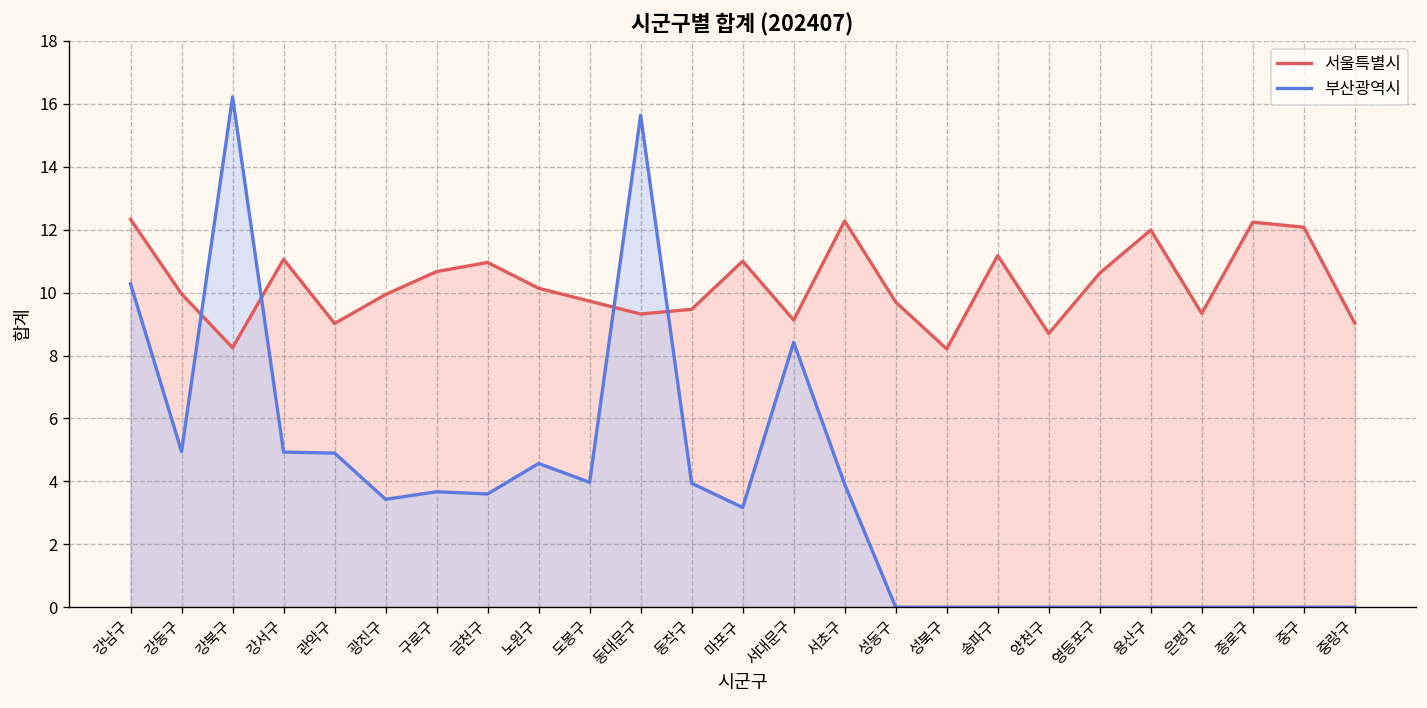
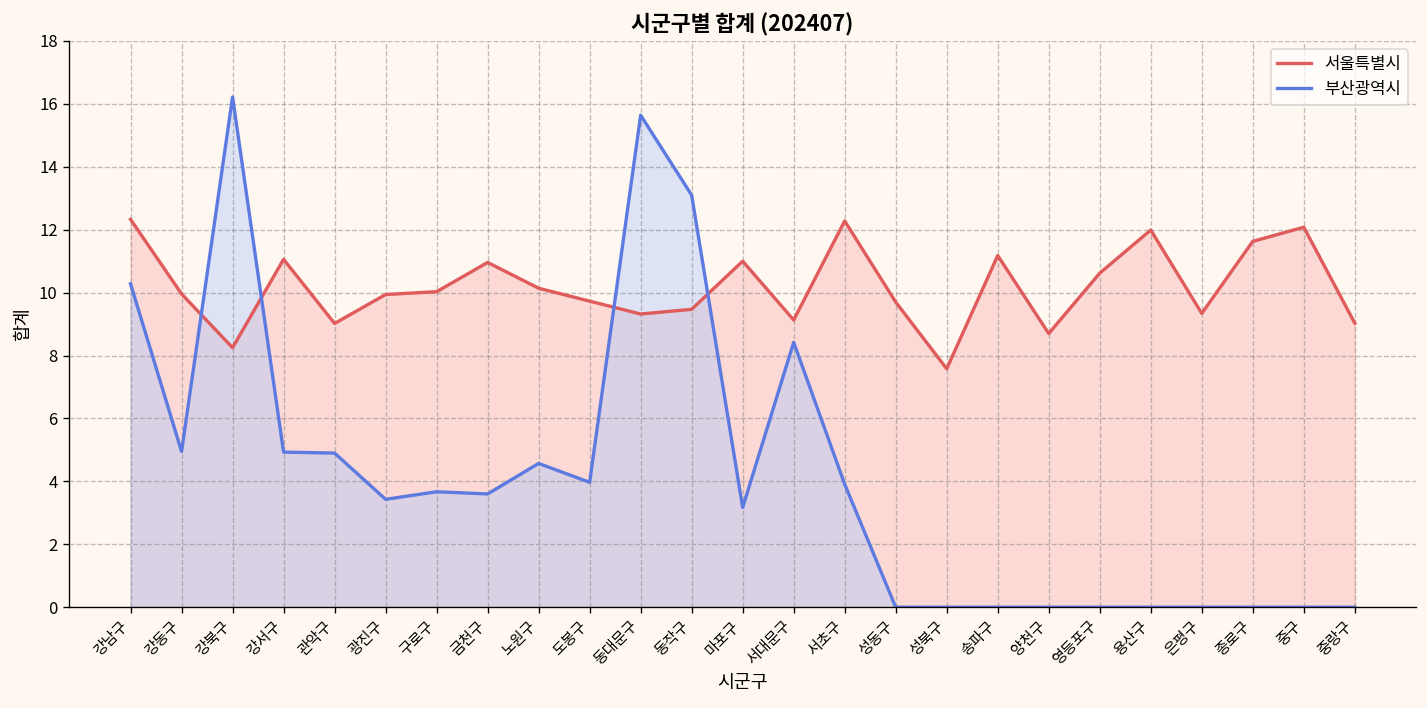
  {
    "서울특별시": {
      "강남구": 12.3,
      "강동구": 10.0,
      "강북구": 8.3,
      "강서구": 11.1,
      "관악구": 9.0,
      "광진구": 9.9,
-     "구로구": 10.7,
+     "구로구": 10.0,
      "금천구": 11.0,
      "노원구": 10.1,
      "도봉구": 9.7,
      "동대문구": 9.3,
      "동작구": 9.5,
      "마포구": 11.0,
      "서대문구": 9.1,
      "서초구": 12.3,
      "성동구": 9.7,
-     "성북구": 8.2,
+     "성북구": 7.6,
      "송파구": 11.2,
      "양천구": 8.7,
      "영등포구": 10.6,
      "용산구": 12.0,
      "은평구": 9.3,
-     "종로구": 12.2,
+     "종로구": 11.6,
      "중구": 12.1,
      "중랑구": 9.0
    },
    "부산광역시": {
      "강남구": 10.3,
      "강동구": 5.0,
      "강북구": 16.2,
      "강서구": 4.9,
      "관악구": 4.9,
      "광진구": 3.4,
      "구로구": 3.7,
      "금천구": 3.6,
      "노원구": 4.6,
      "도봉구": 4.0,
      "동대문구": 15.6,
-     "동작구": 3.9,
+     "동작구": 13.1,
      "마포구": 3.2,
      "서대문구": 8.4,
      "서초구": 3.9,
      "성동구": 0.0,
      "성북구": 0.0,
      "송파구": 0.0,
      "양천구": 0.0,
      "영등포구": 0.0,
      "용산구": 0.0,
      "은평구": 0.0,
      "종로구": 0.0,
      "중구": 0.0,
      "중랑구": 0.0
    }
  }
